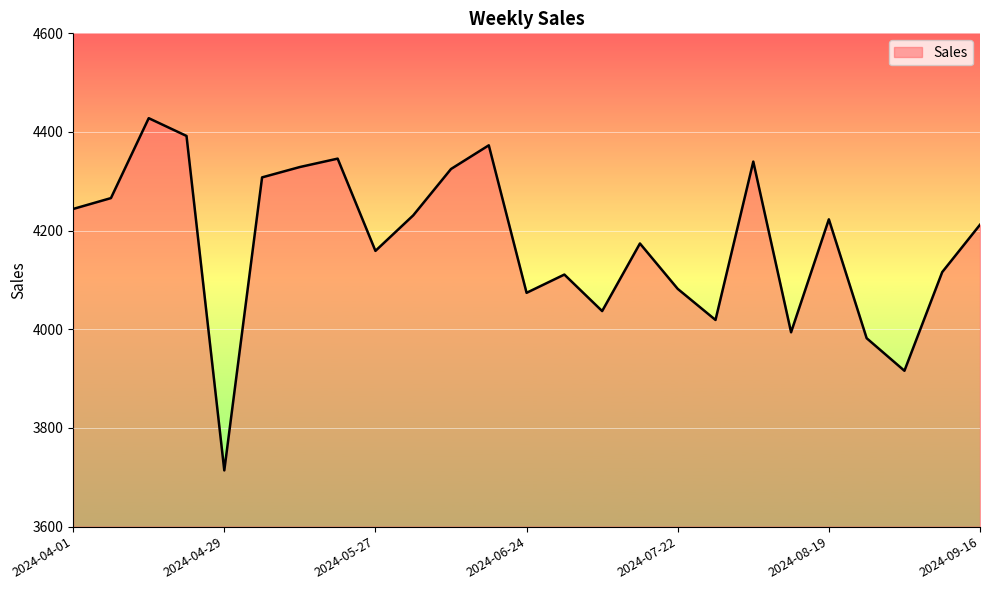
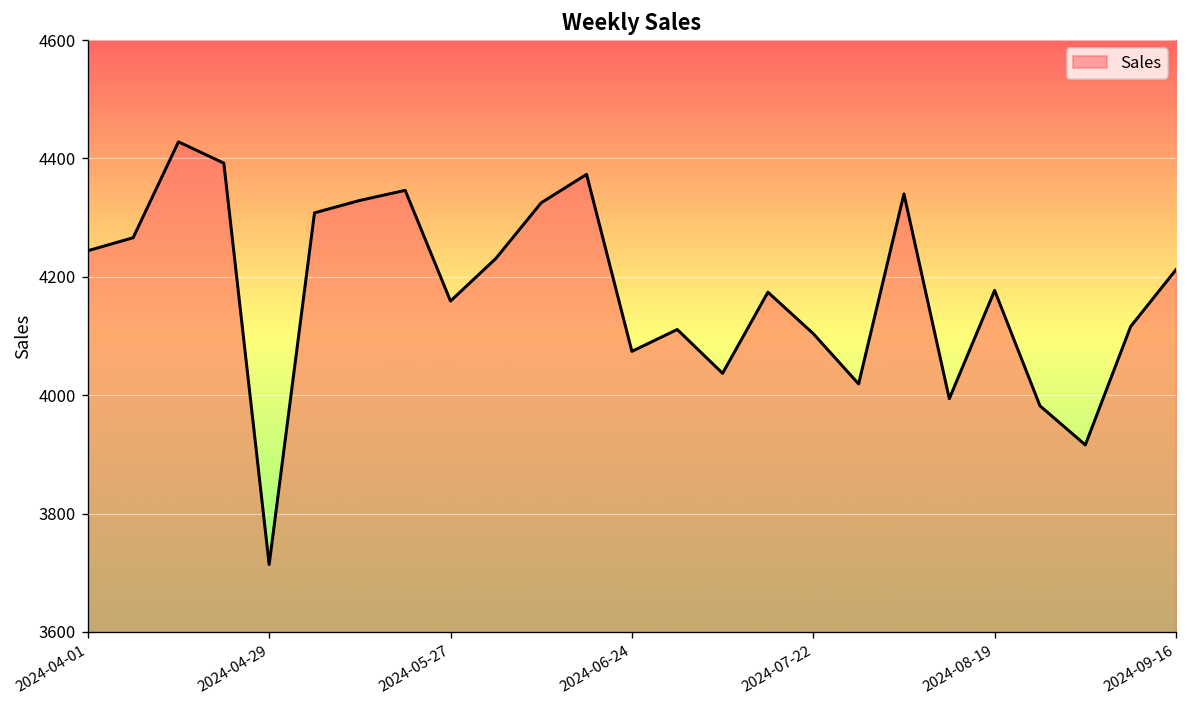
  {
    "2024-04-01": 4240,
    "2024-04-29": 3710,
    "2024-05-27": 4160,
    "2024-06-24": 4070,
-   "2024-07-22": 4080,
-   "2024-08-19": 4220,
+   "2024-07-22": 4100,
+   "2024-08-19": 4180,
    "2024-09-16": 4210
  }
